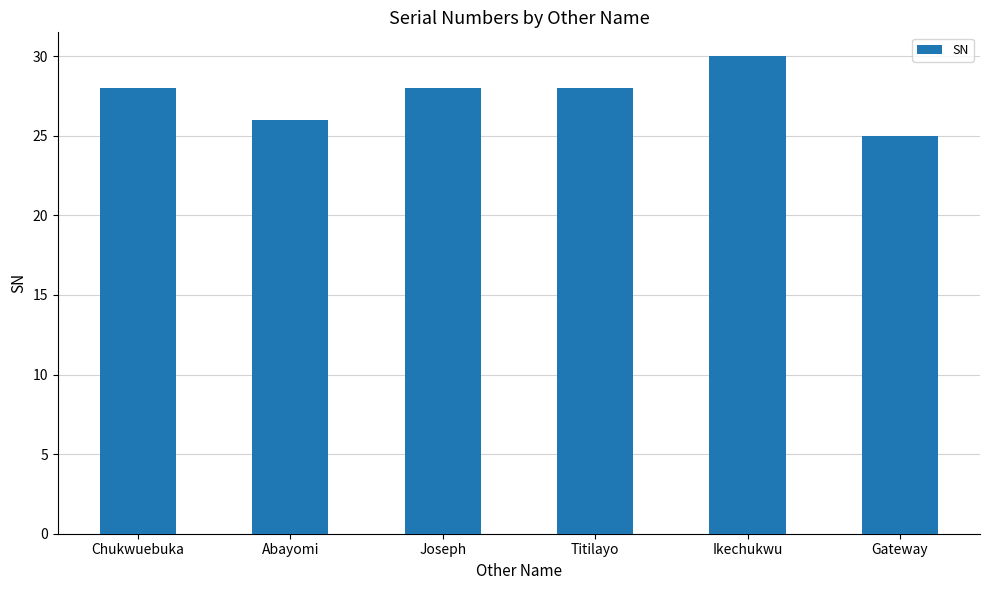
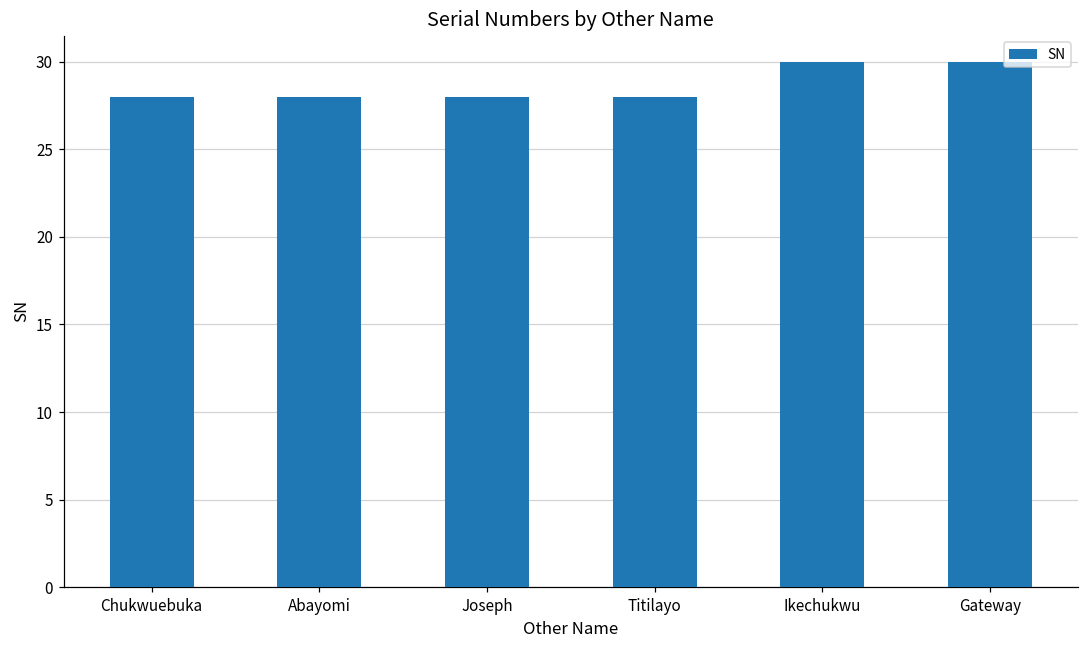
  {
    "Chukwuebuka": 28,
-   "Abayomi": 26,
+   "Abayomi": 28,
    "Joseph": 28,
    "Titilayo": 28,
    "Ikechukwu": 30,
-   "Gateway": 25
+   "Gateway": 30
  }
